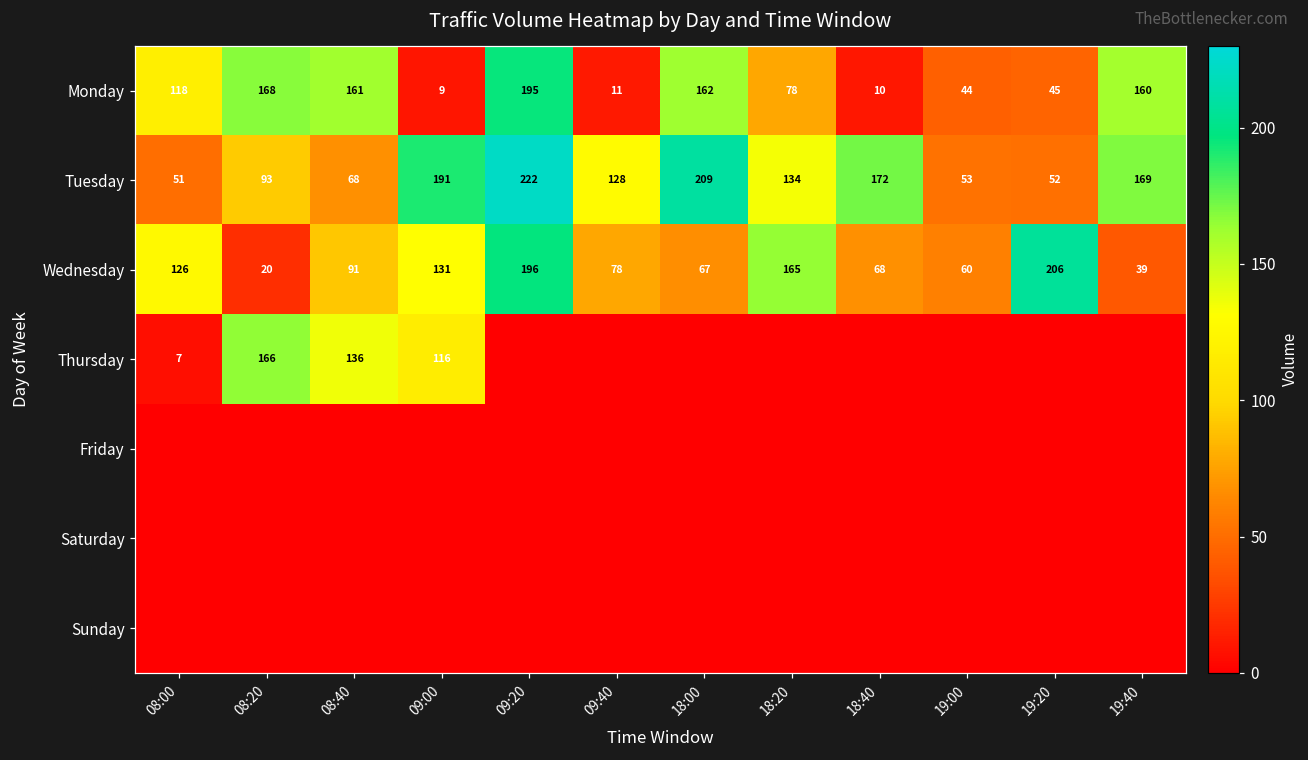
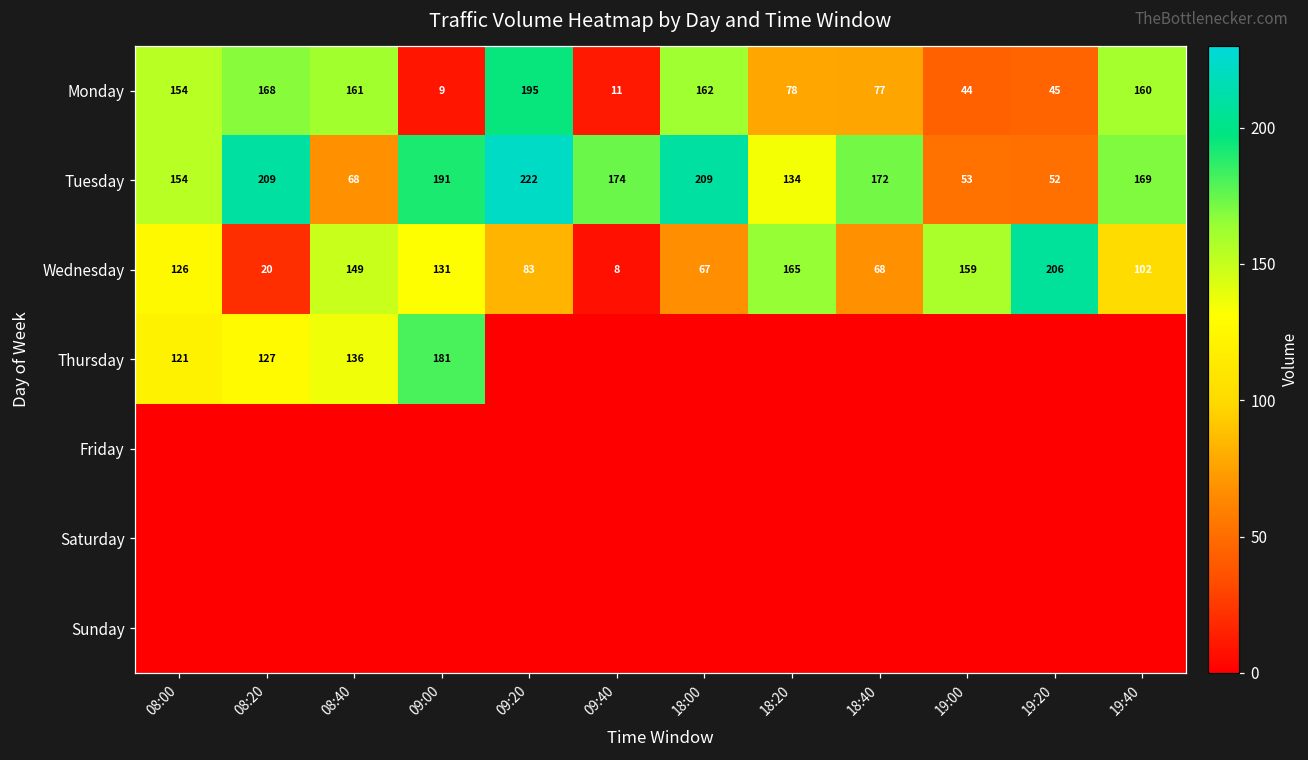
  {
    "Monday": {
-     "08:00": 118,
+     "08:00": 154,
      "08:20": 168,
      "08:40": 161,
      "09:00": 9,
      "09:20": 195,
      "09:40": 11,
      "18:00": 162,
      "18:20": 78,
-     "18:40": 10,
+     "18:40": 77,
      "19:00": 44,
      "19:20": 45,
      "19:40": 160
    },
    "Tuesday": {
-     "08:00": 51,
-     "08:20": 93,
+     "08:00": 154,
+     "08:20": 209,
      "08:40": 68,
      "09:00": 191,
      "09:20": 222,
-     "09:40": 128,
+     "09:40": 174,
      "18:00": 209,
      "18:20": 134,
      "18:40": 172,
      "19:00": 53,
      "19:20": 52,
      "19:40": 169
    },
    "Wednesday": {
      "08:00": 126,
      "08:20": 20,
-     "08:40": 91,
+     "08:40": 149,
      "09:00": 131,
-     "09:20": 196,
-     "09:40": 78,
+     "09:20": 83,
+     "09:40": 8,
      "18:00": 67,
      "18:20": 165,
      "18:40": 68,
-     "19:00": 60,
+     "19:00": 159,
      "19:20": 206,
-     "19:40": 39
+     "19:40": 102
    },
    "Thursday": {
-     "08:00": 7,
-     "08:20": 166,
+     "08:00": 121,
+     "08:20": 127,
      "08:40": 136,
-     "09:00": 116
+     "09:00": 181
    }
  }
